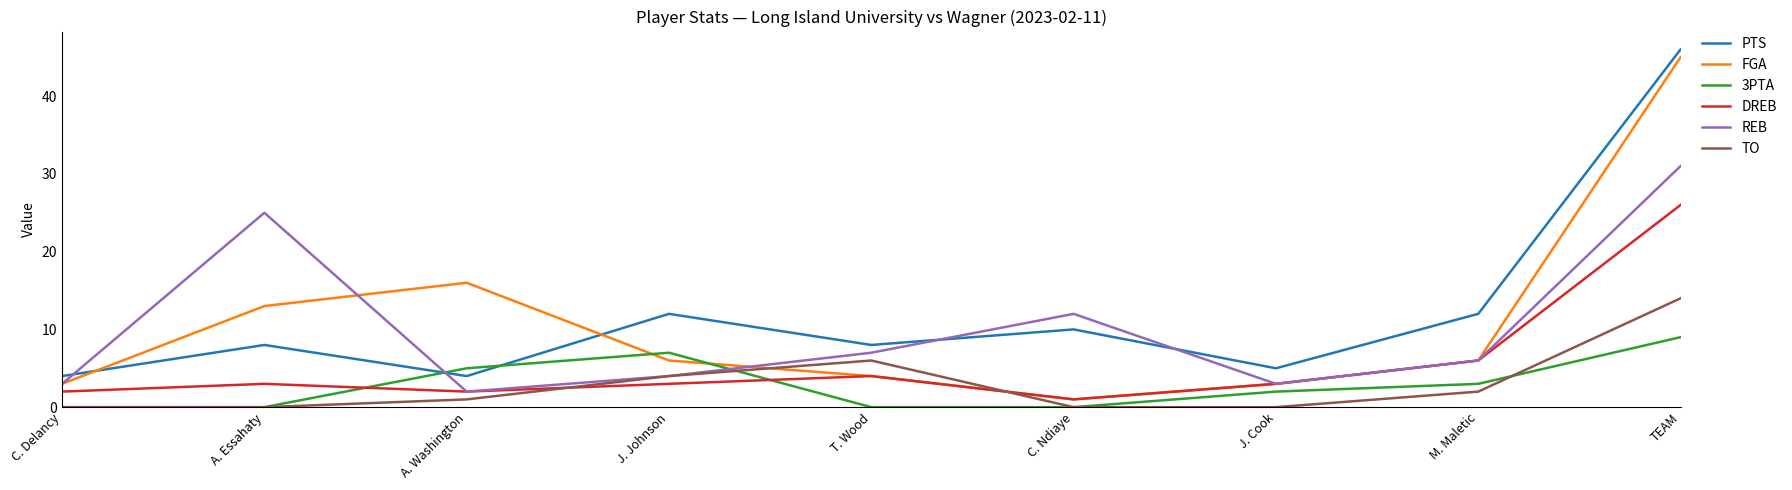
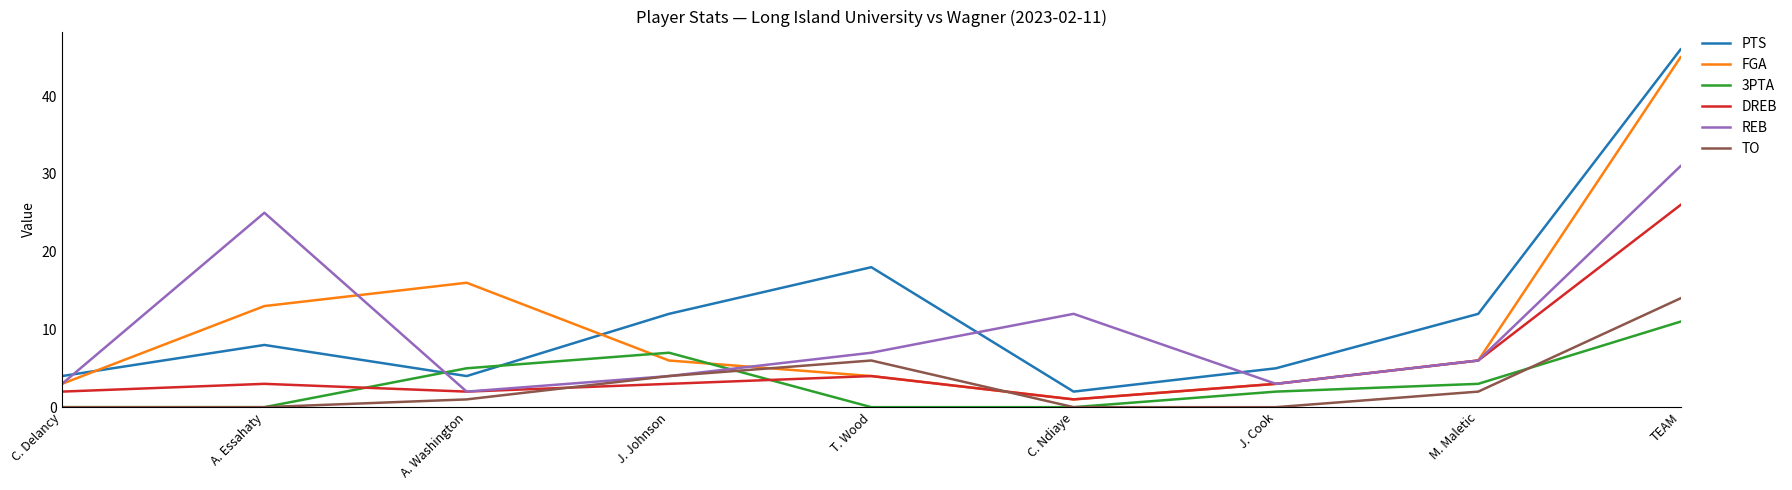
  {
    "PTS": {
      "C. Delancy": 4,
      "A. Essahaty": 8,
      "A. Washington": 4,
      "J. Johnson": 12,
-     "T. Wood": 8,
-     "C. Ndiaye": 10,
+     "T. Wood": 18,
+     "C. Ndiaye": 2,
      "J. Cook": 5,
      "M. Maletic": 12,
      "TEAM": 46
    },
    "FGA": {
      "A. Essahaty": 13,
      "A. Washington": 16,
      "J. Johnson": 6,
      "TEAM": 45
    },
    "3PTA": {
      "A. Washington": 5,
      "J. Johnson": 7,
      "T. Wood": 0,
      "J. Cook": 2,
      "M. Maletic": 3,
-     "TEAM": 9
+     "TEAM": 11
    },
    "DREB": {
      "C. Delancy": 2,
      "A. Essahaty": 3,
      "J. Johnson": 3,
      "TEAM": 26
    },
    "REB": {
      "A. Essahaty": 25,
      "T. Wood": 7,
      "C. Ndiaye": 12,
      "TEAM": 31
    },
    "TO": {
      "A. Washington": 1,
      "T. Wood": 6,
      "J. Cook": 0,
      "M. Maletic": 2,
      "TEAM": 14
    }
  }
